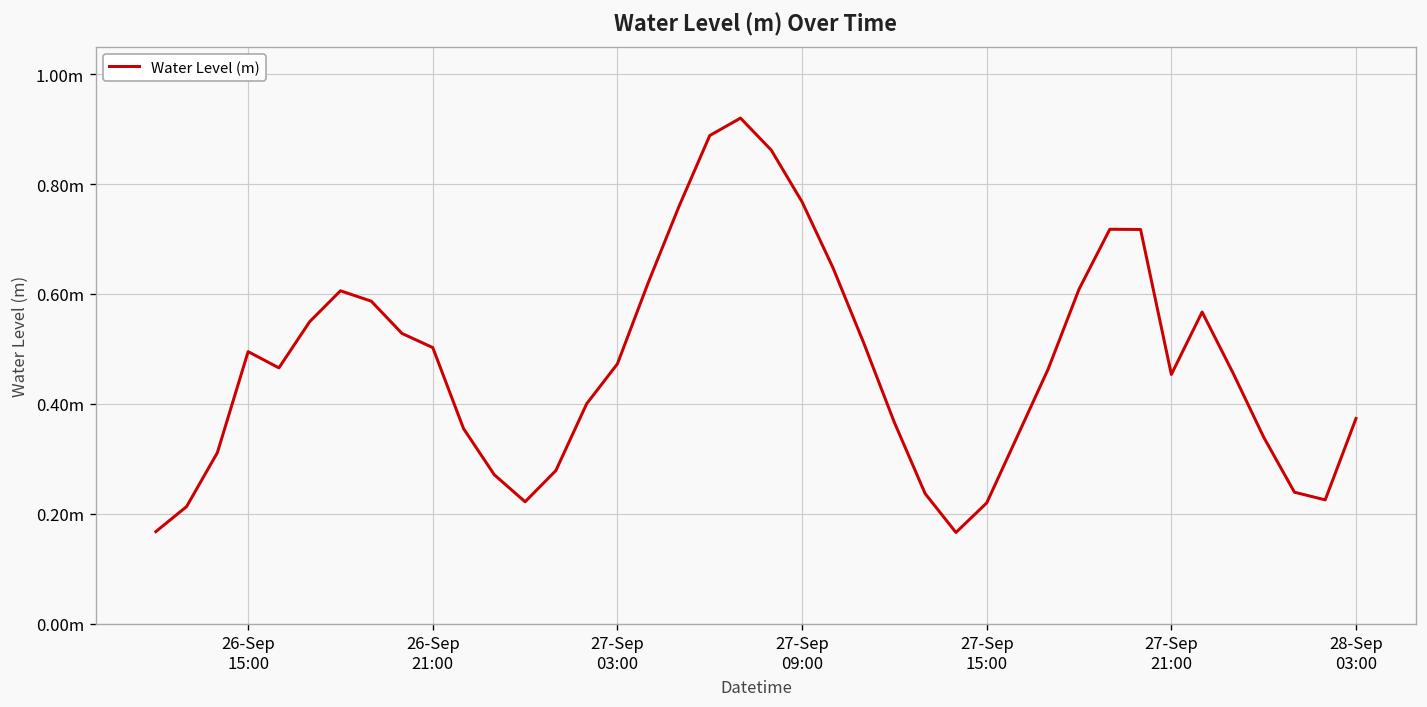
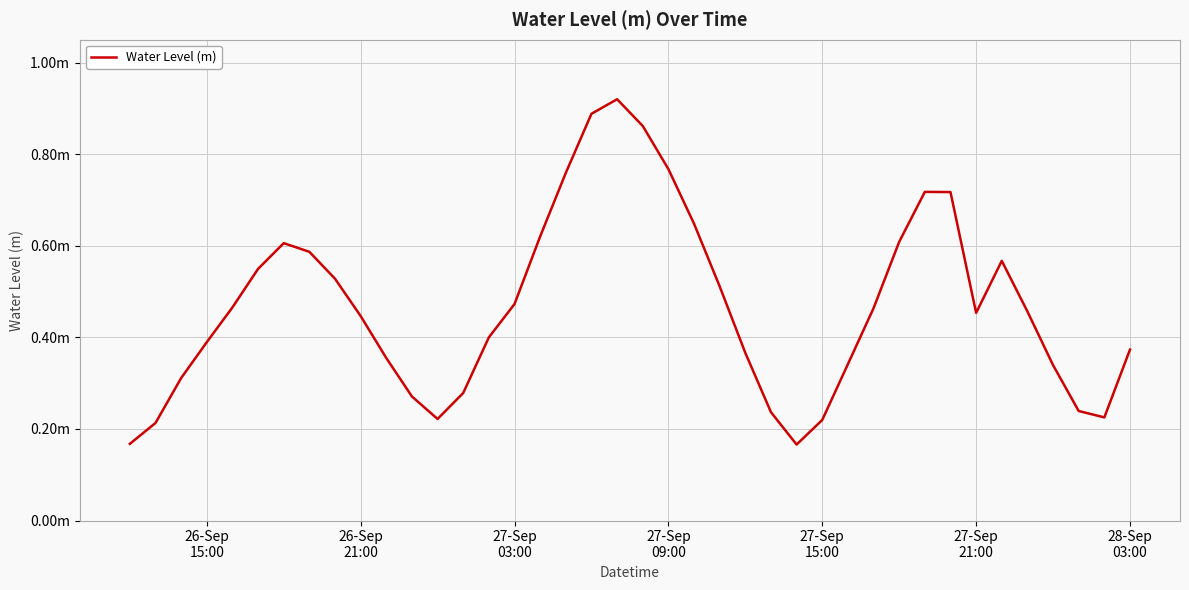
  {
-   "26-Sep 15:00": "0.50m",
-   "26-Sep 21:00": "0.50m",
+   "26-Sep 15:00": "0.39m",
+   "26-Sep 21:00": "0.45m",
    "27-Sep 03:00": "0.47m",
    "27-Sep 09:00": "0.77m",
    "27-Sep 15:00": "0.22m",
    "27-Sep 21:00": "0.45m",
    "28-Sep 03:00": "0.37m"
  }
